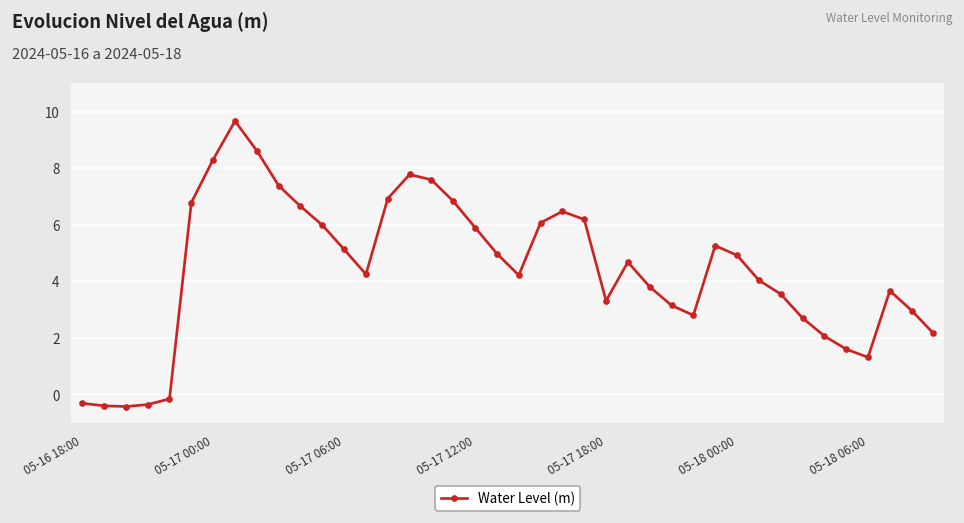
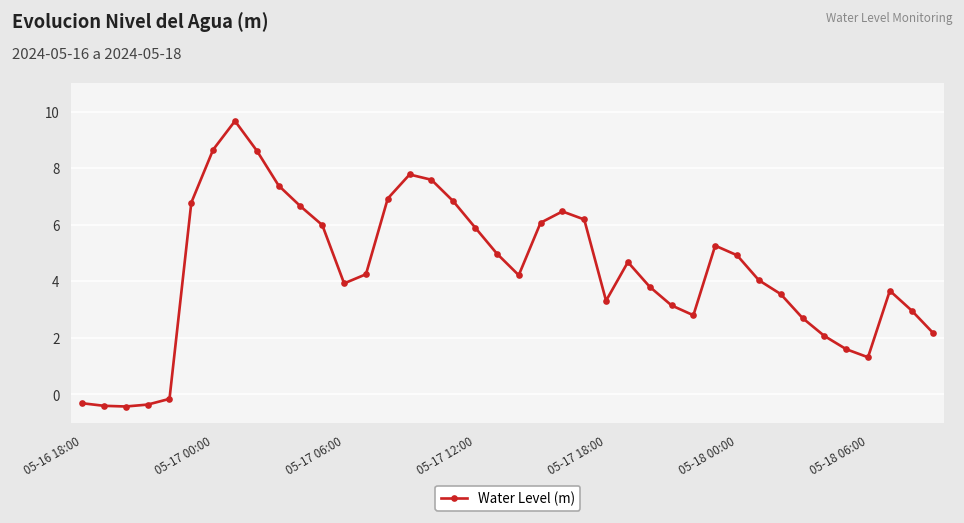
  {
    "05-16 18:00": -0.3,
-   "05-17 00:00": 8.3,
-   "05-17 06:00": 5.1,
+   "05-17 00:00": 8.7,
+   "05-17 06:00": 3.9,
    "05-17 12:00": 5.9,
    "05-17 18:00": 3.3,
    "05-18 00:00": 4.9,
    "05-18 06:00": 1.3
  }
